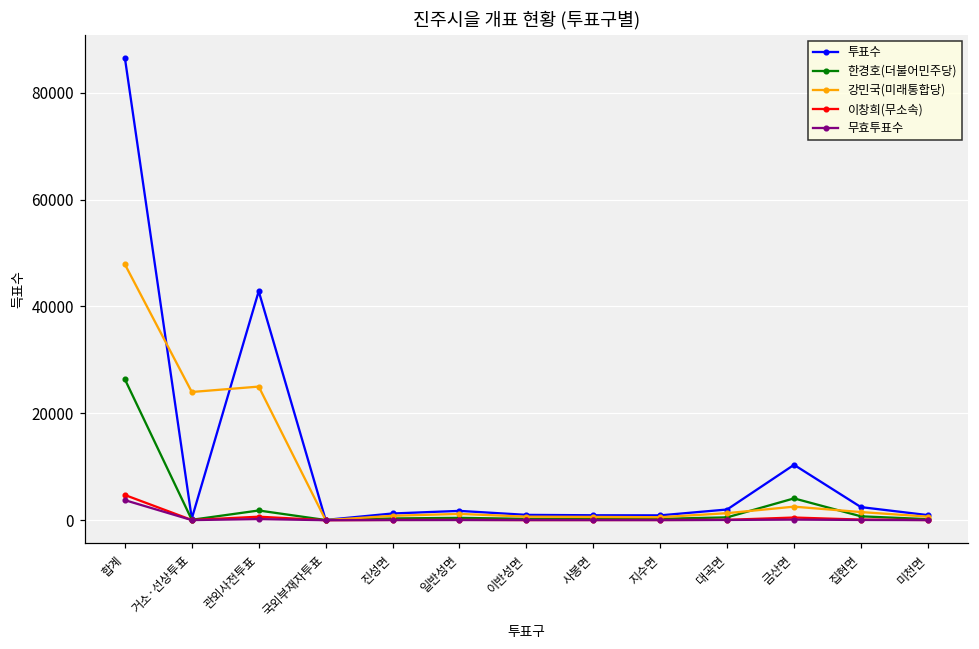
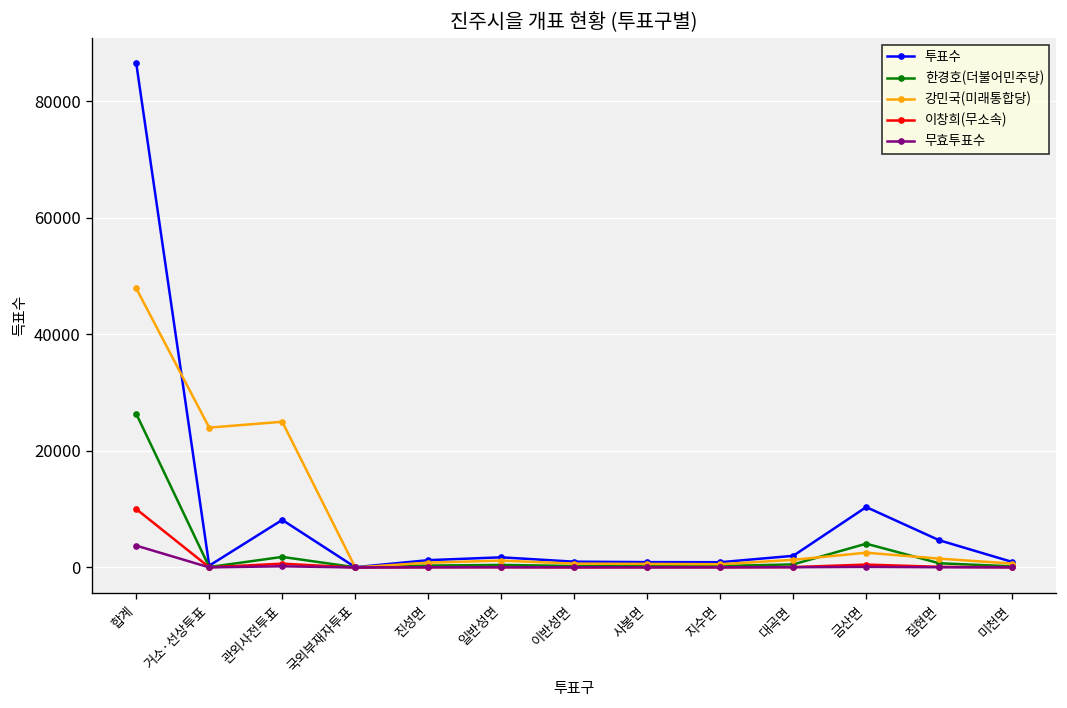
  {
    "투표수": {
      "합계": 87000,
-     "관외사전투표": 43000,
+     "관외사전투표": 8000,
      "일반성면": 2000,
      "대곡면": 2000,
      "금산면": 10000,
-     "집현면": 2000
+     "집현면": 5000
    },
    "한경호(더불어민주당)": {
      "합계": 26000,
      "관외사전투표": 2000,
      "금산면": 4000,
      "집현면": 1000
    },
    "강민국(미래통합당)": {
      "합계": 48000,
      "거소·선상투표": 24000,
      "관외사전투표": 25000,
      "일반성면": 1000,
      "대곡면": 1000,
      "금산면": 3000,
      "집현면": 2000
    },
    "이창희(무소속)": {
-     "합계": 5000
+     "합계": 10000
    },
    "무효투표수": {
      "합계": 4000
    }
  }
